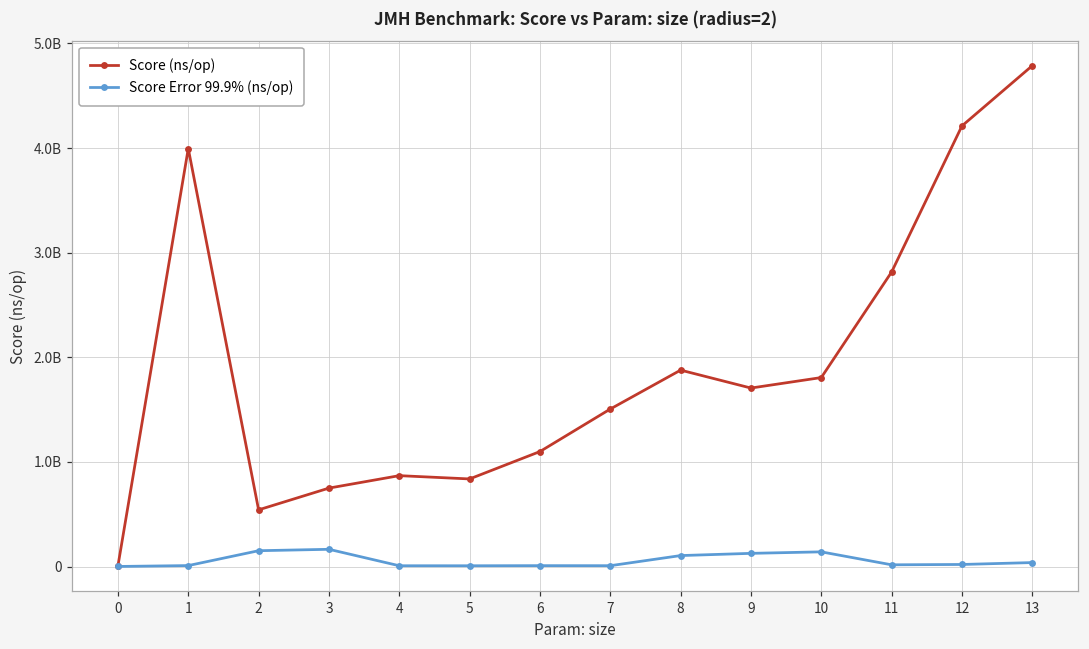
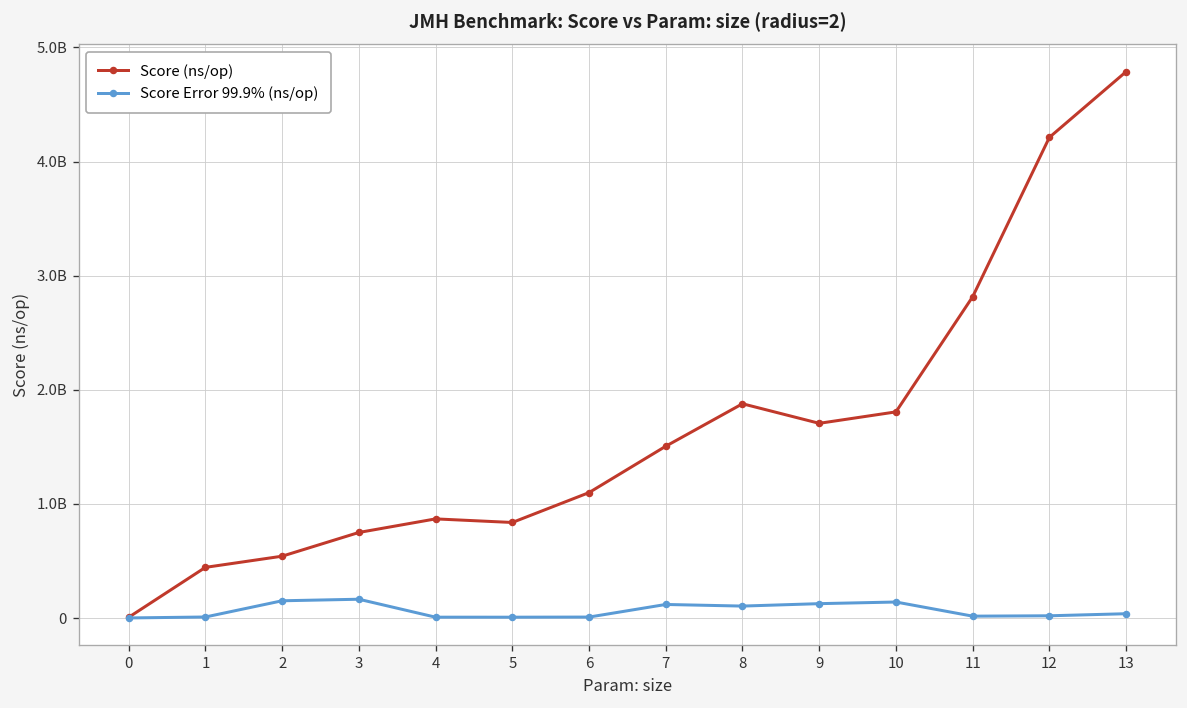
  {
    "Score (ns/op)": {
-     "1": 4000000000,
+     "1": 400000000,
      "2": 500000000,
      "3": 700000000,
      "4": 900000000,
      "5": 800000000,
      "6": 1100000000,
      "7": 1500000000,
      "8": 1900000000,
      "9": 1700000000,
      "10": 1800000000,
      "11": 2800000000,
      "12": 4200000000,
      "13": 4800000000
    },
    "Score Error 99.9% (ns/op)": {
      "1": 0,
      "2": 200000000,
      "3": 200000000,
      "4": 0,
      "5": 0,
      "6": 0,
-     "7": 0,
+     "7": 100000000,
      "8": 100000000,
      "9": 100000000,
      "10": 100000000,
      "11": 0,
      "12": 0,
      "13": 0
    }
  }
